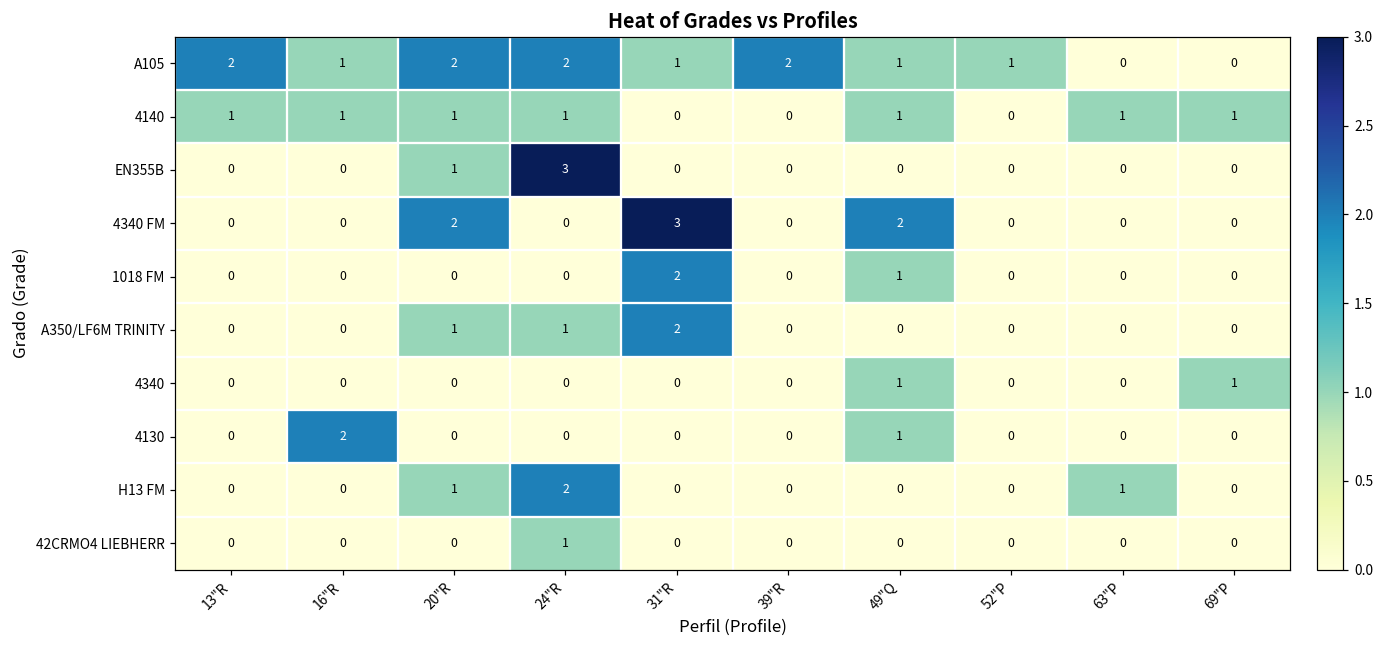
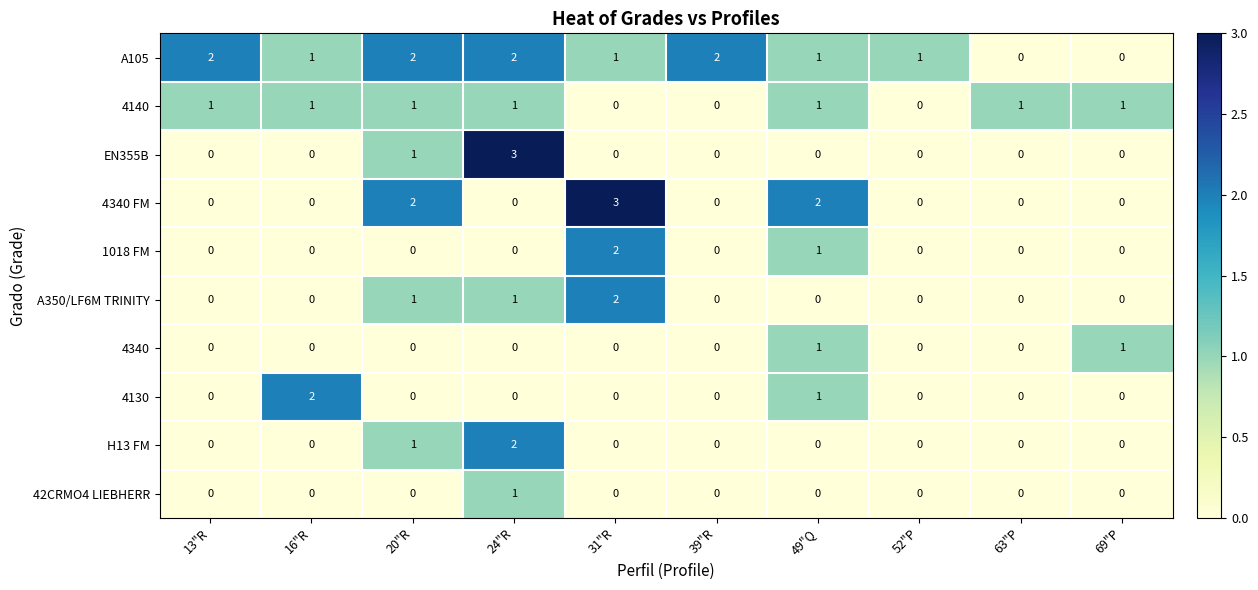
  {
    "A105": {
      "13\"R": 2,
      "16\"R": 1,
      "20\"R": 2,
      "24\"R": 2,
      "31\"R": 1,
      "39\"R": 2,
      "49\"Q": 1,
      "52\"P": 1,
      "63\"P": 0,
      "69\"P": 0
    },
    "4140": {
      "13\"R": 1,
      "16\"R": 1,
      "20\"R": 1,
      "24\"R": 1,
      "31\"R": 0,
      "39\"R": 0,
      "49\"Q": 1,
      "52\"P": 0,
      "63\"P": 1,
      "69\"P": 1
    },
    "EN355B": {
      "13\"R": 0,
      "16\"R": 0,
      "20\"R": 1,
      "24\"R": 3,
      "31\"R": 0,
      "39\"R": 0,
      "49\"Q": 0,
      "52\"P": 0,
      "63\"P": 0,
      "69\"P": 0
    },
    "4340 FM": {
      "13\"R": 0,
      "16\"R": 0,
      "20\"R": 2,
      "24\"R": 0,
      "31\"R": 3,
      "39\"R": 0,
      "49\"Q": 2,
      "52\"P": 0,
      "63\"P": 0,
      "69\"P": 0
    },
    "1018 FM": {
      "13\"R": 0,
      "16\"R": 0,
      "20\"R": 0,
      "24\"R": 0,
      "31\"R": 2,
      "39\"R": 0,
      "49\"Q": 1,
      "52\"P": 0,
      "63\"P": 0,
      "69\"P": 0
    },
    "A350/LF6M TRINITY": {
      "13\"R": 0,
      "16\"R": 0,
      "20\"R": 1,
      "24\"R": 1,
      "31\"R": 2,
      "39\"R": 0,
      "49\"Q": 0,
      "52\"P": 0,
      "63\"P": 0,
      "69\"P": 0
    },
    "4340": {
      "13\"R": 0,
      "16\"R": 0,
      "20\"R": 0,
      "24\"R": 0,
      "31\"R": 0,
      "39\"R": 0,
      "49\"Q": 1,
      "52\"P": 0,
      "63\"P": 0,
      "69\"P": 1
    },
    "4130": {
      "13\"R": 0,
      "16\"R": 2,
      "20\"R": 0,
      "24\"R": 0,
      "31\"R": 0,
      "39\"R": 0,
      "49\"Q": 1,
      "52\"P": 0,
      "63\"P": 0,
      "69\"P": 0
    },
    "H13 FM": {
      "13\"R": 0,
      "16\"R": 0,
      "20\"R": 1,
      "24\"R": 2,
      "31\"R": 0,
      "39\"R": 0,
      "49\"Q": 0,
      "52\"P": 0,
-     "63\"P": 1,
+     "63\"P": 0,
      "69\"P": 0
    },
    "42CRMO4 LIEBHERR": {
      "13\"R": 0,
      "16\"R": 0,
      "20\"R": 0,
      "24\"R": 1,
      "31\"R": 0,
      "39\"R": 0,
      "49\"Q": 0,
      "52\"P": 0,
      "63\"P": 0,
      "69\"P": 0
    }
  }
